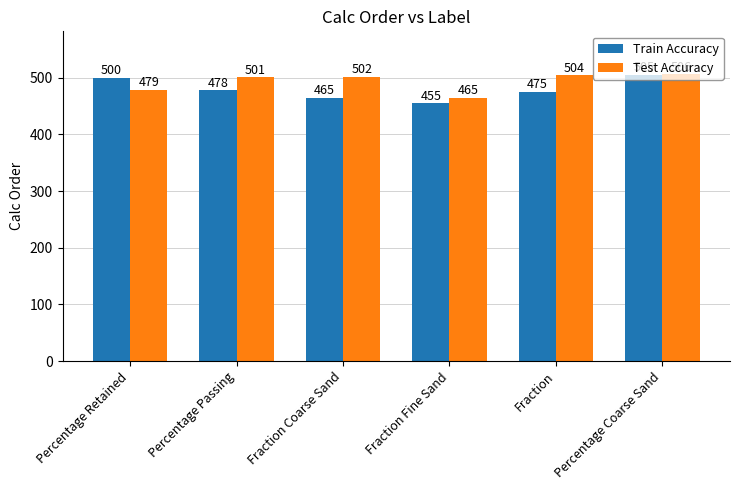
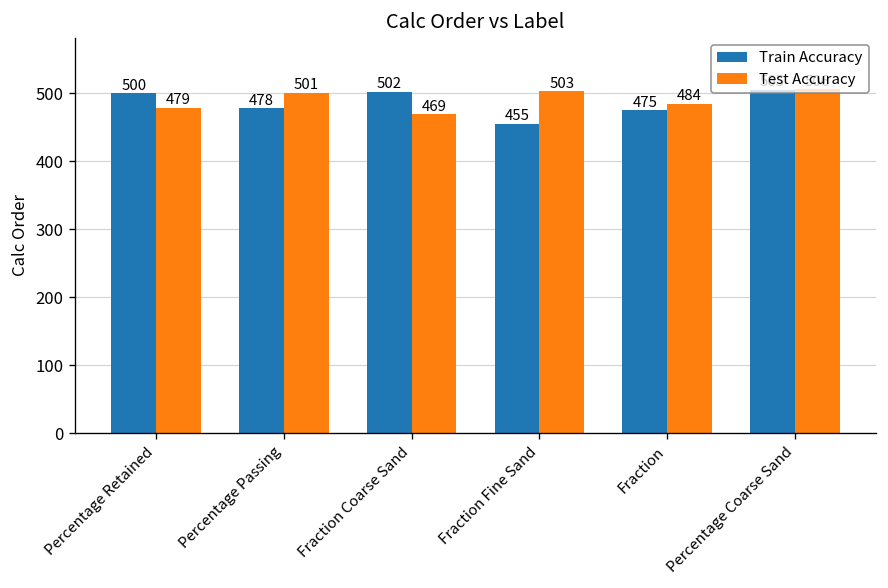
  {
    "Train Accuracy": {
      "Percentage Retained": 500,
      "Percentage Passing": 478,
-     "Fraction Coarse Sand": 465,
+     "Fraction Coarse Sand": 502,
      "Fraction Fine Sand": 455,
      "Fraction": 475
    },
    "Test Accuracy": {
      "Percentage Retained": 479,
      "Percentage Passing": 501,
-     "Fraction Coarse Sand": 502,
-     "Fraction Fine Sand": 465,
-     "Fraction": 504
+     "Fraction Coarse Sand": 469,
+     "Fraction Fine Sand": 503,
+     "Fraction": 484
    }
  }
